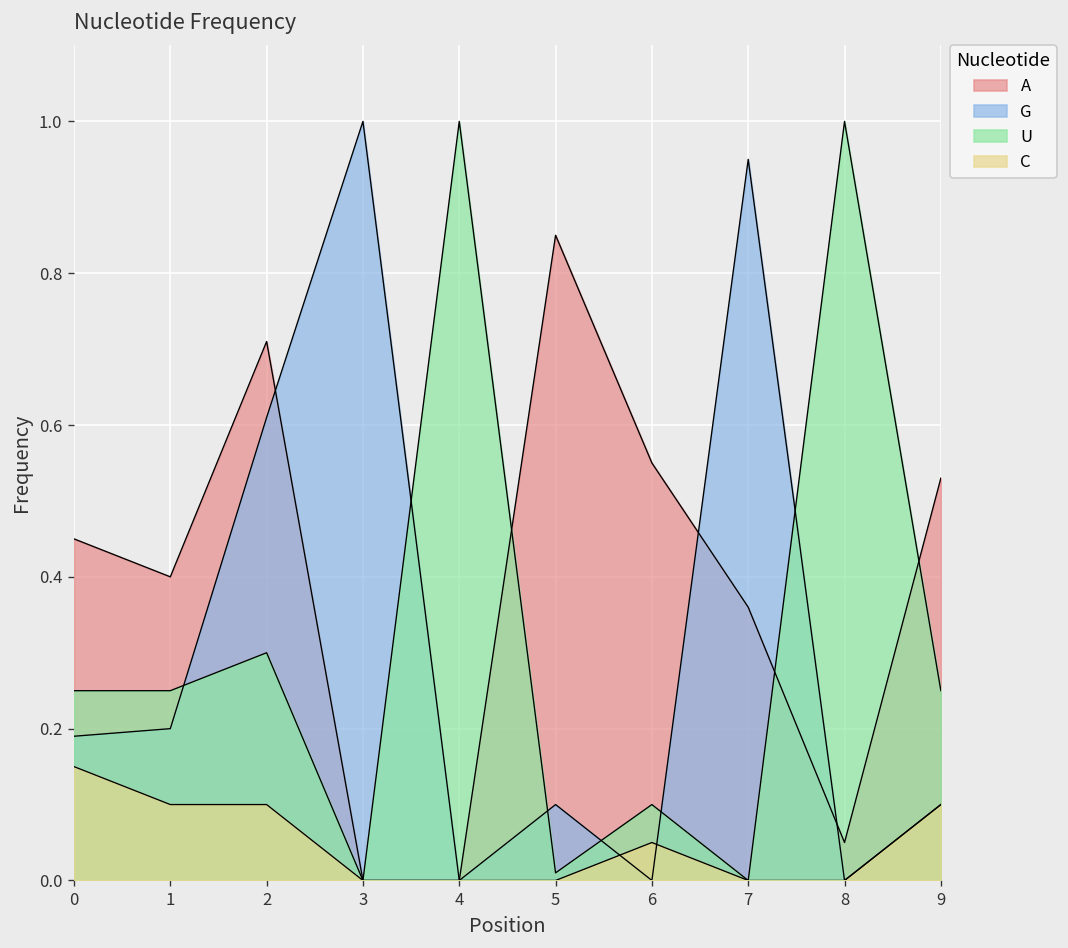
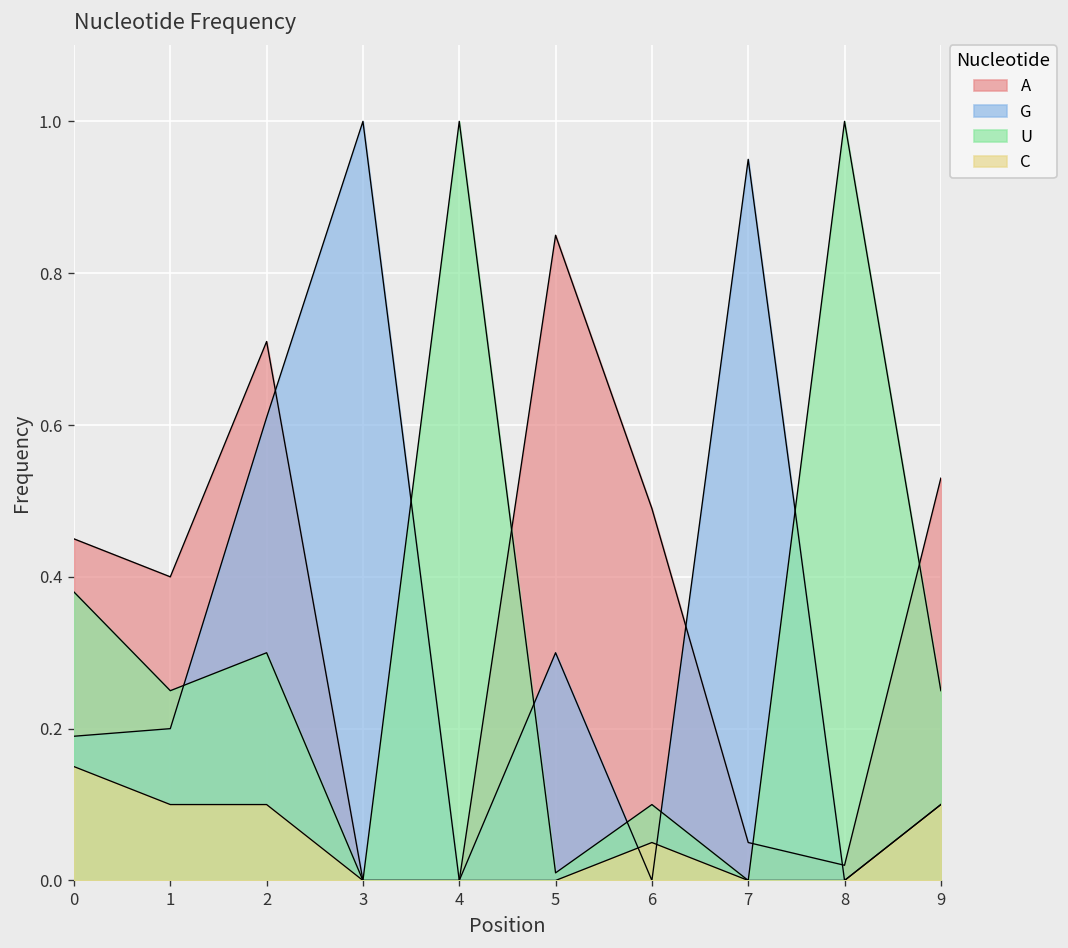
  {
    "A": {
      "0": 0.45,
      "1": 0.40,
      "2": 0.71,
      "5": 0.85,
-     "6": 0.55,
-     "7": 0.36,
-     "8": 0.05,
+     "6": 0.49,
+     "7": 0.05,
+     "8": 0.02,
      "9": 0.53
    },
    "G": {
      "0": 0.19,
      "1": 0.2,
      "2": 0.61,
      "3": 1.0,
-     "5": 0.1,
+     "5": 0.3,
      "6": 0.0,
      "7": 0.95
    },
    "U": {
-     "0": 0.25,
+     "0": 0.38,
      "1": 0.25,
      "2": 0.30,
      "4": 1.00,
      "5": 0.01,
      "6": 0.10,
      "8": 1.00,
      "9": 0.25
    },
    "C": {
      "0": 0.15,
      "1": 0.10,
      "2": 0.10,
      "5": 0.00,
      "6": 0.05
    }
  }
